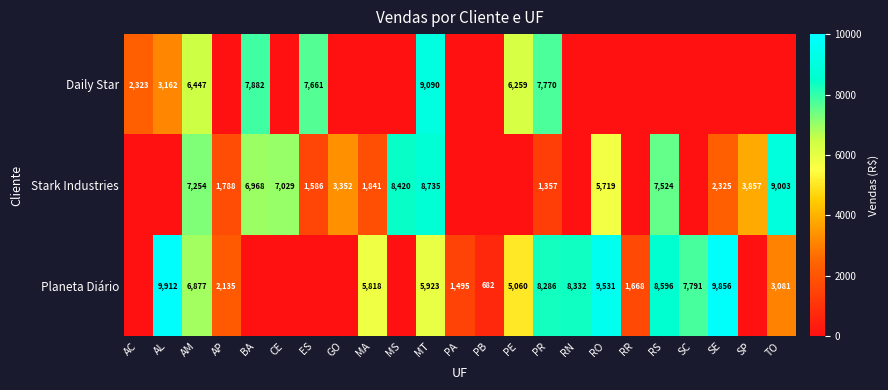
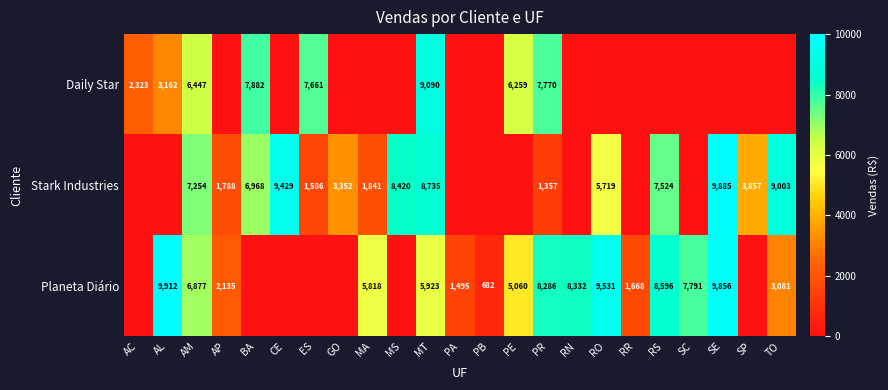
  {
    "Daily Star": {
      "AC": "2,323",
      "AL": "3,162",
      "AM": "6,447",
      "BA": "7,882",
      "ES": "7,661",
      "MT": "9,090",
      "PE": "6,259",
      "PR": "7,770"
    },
    "Stark Industries": {
      "AM": "7,254",
      "AP": "1,788",
      "BA": "6,968",
-     "CE": "7,029",
+     "CE": "9,429",
      "ES": "1,586",
      "GO": "3,352",
      "MA": "1,841",
      "MS": "8,420",
      "MT": "8,735",
      "PR": "1,357",
      "RO": "5,719",
      "RS": "7,524",
-     "SE": "2,325",
+     "SE": "9,885",
      "SP": "3,857",
      "TO": "9,003"
    },
    "Planeta Diário": {
      "AL": "9,912",
      "AM": "6,877",
      "AP": "2,135",
      "MA": "5,818",
      "MT": "5,923",
      "PA": "1,495",
      "PB": "682",
      "PE": "5,060",
      "PR": "8,286",
      "RN": "8,332",
      "RO": "9,531",
      "RR": "1,668",
      "RS": "8,596",
      "SC": "7,791",
      "SE": "9,856",
      "TO": "3,081"
    }
  }
